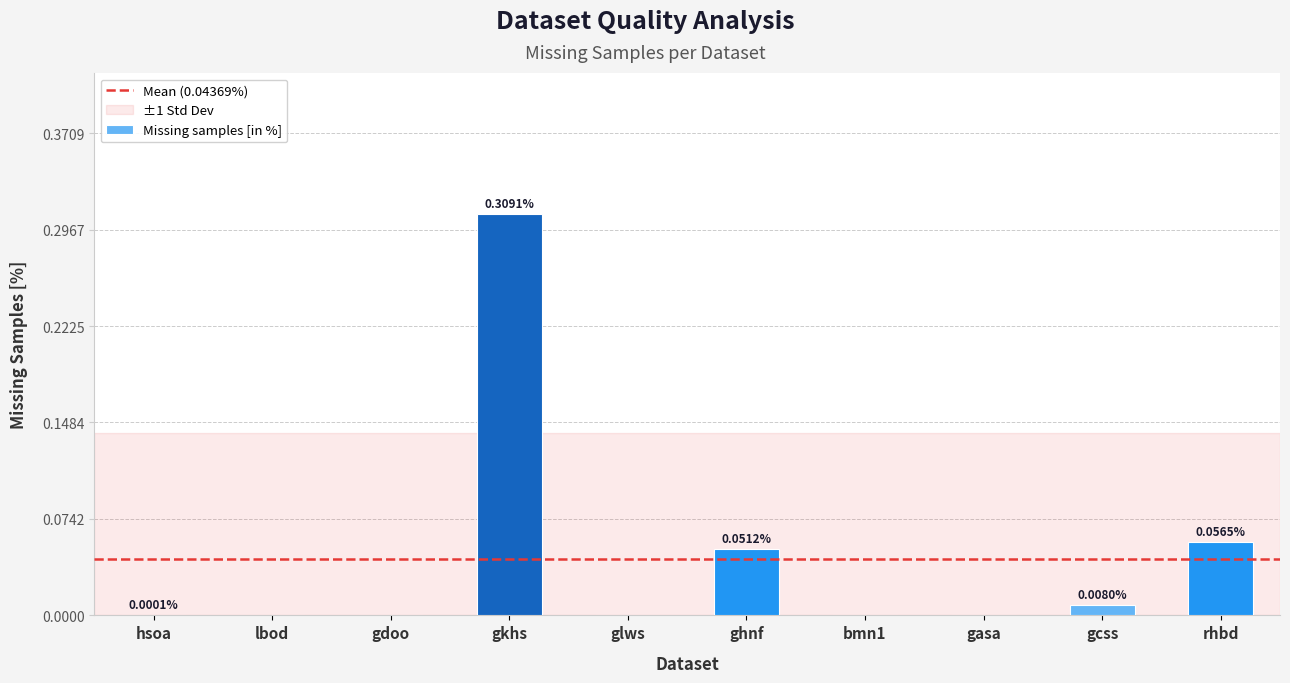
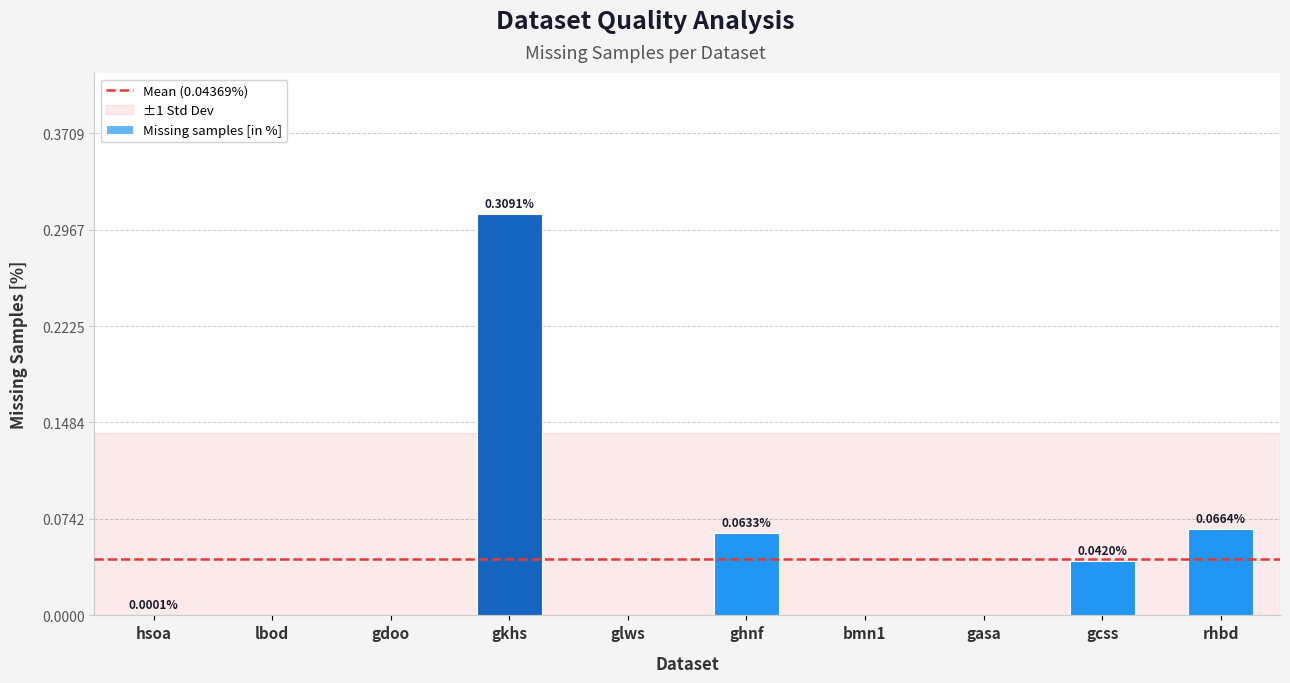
  {
    "hsoa": "0.0001%",
    "gkhs": "0.3091%",
-   "ghnf": "0.0512%",
-   "gcss": "0.0080%",
-   "rhbd": "0.0565%"
+   "ghnf": "0.0633%",
+   "gcss": "0.0420%",
+   "rhbd": "0.0664%"
  }
